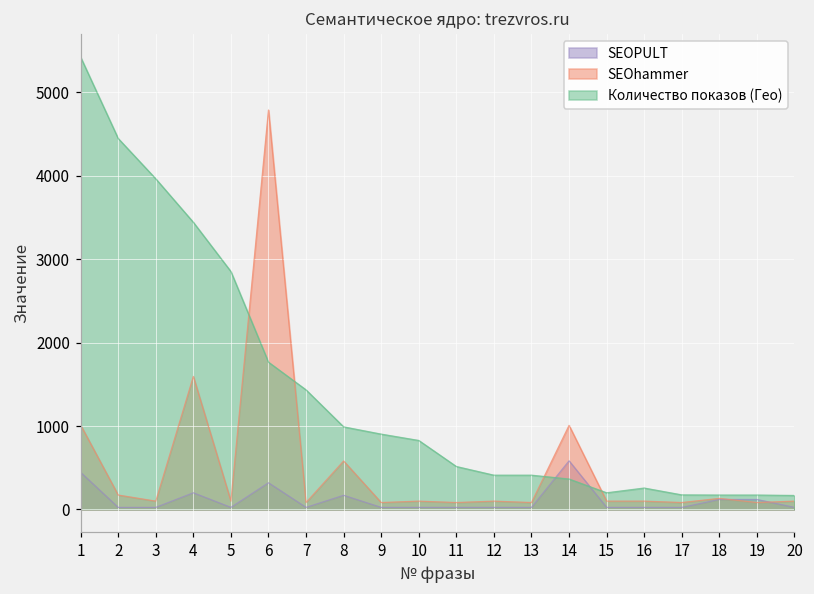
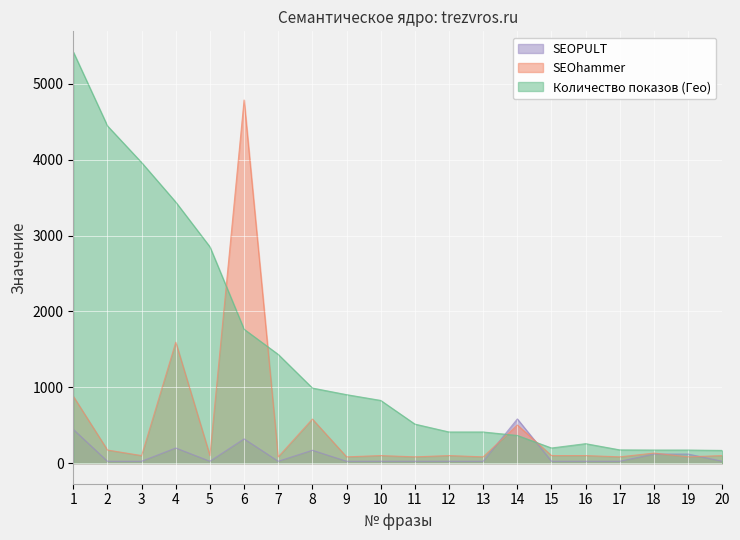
  {
    "SEOPULT": {
      "1": 400,
      "2": 0,
      "3": 0,
      "4": 200,
      "5": 0,
      "6": 300,
      "7": 0,
      "8": 200,
      "9": 0,
      "10": 0,
      "11": 0,
      "12": 0,
      "13": 0,
      "14": 600,
      "15": 0,
      "16": 0,
      "17": 0,
      "19": 100,
      "20": 0
    },
    "SEOhammer": {
-     "1": 1000,
+     "1": 900,
      "2": 200,
      "3": 100,
      "4": 1600,
      "5": 100,
      "6": 4800,
      "7": 100,
      "8": 600,
      "9": 100,
      "10": 100,
      "11": 100,
      "12": 100,
      "13": 100,
-     "14": 1000,
+     "14": 500,
      "15": 100,
      "16": 100,
      "17": 100,
      "19": 100,
      "20": 100
    },
    "Количество показов (Гео)": {
      "1": 5400,
      "2": 4400,
      "3": 4000,
      "4": 3400,
      "5": 2900,
      "6": 1800,
      "7": 1400,
      "8": 1000,
      "9": 900,
      "10": 800,
      "11": 500,
      "12": 400,
      "13": 400,
      "14": 400,
      "15": 200,
      "16": 300,
      "17": 200,
      "18": 200,
      "19": 200,
      "20": 200
    }
  }
